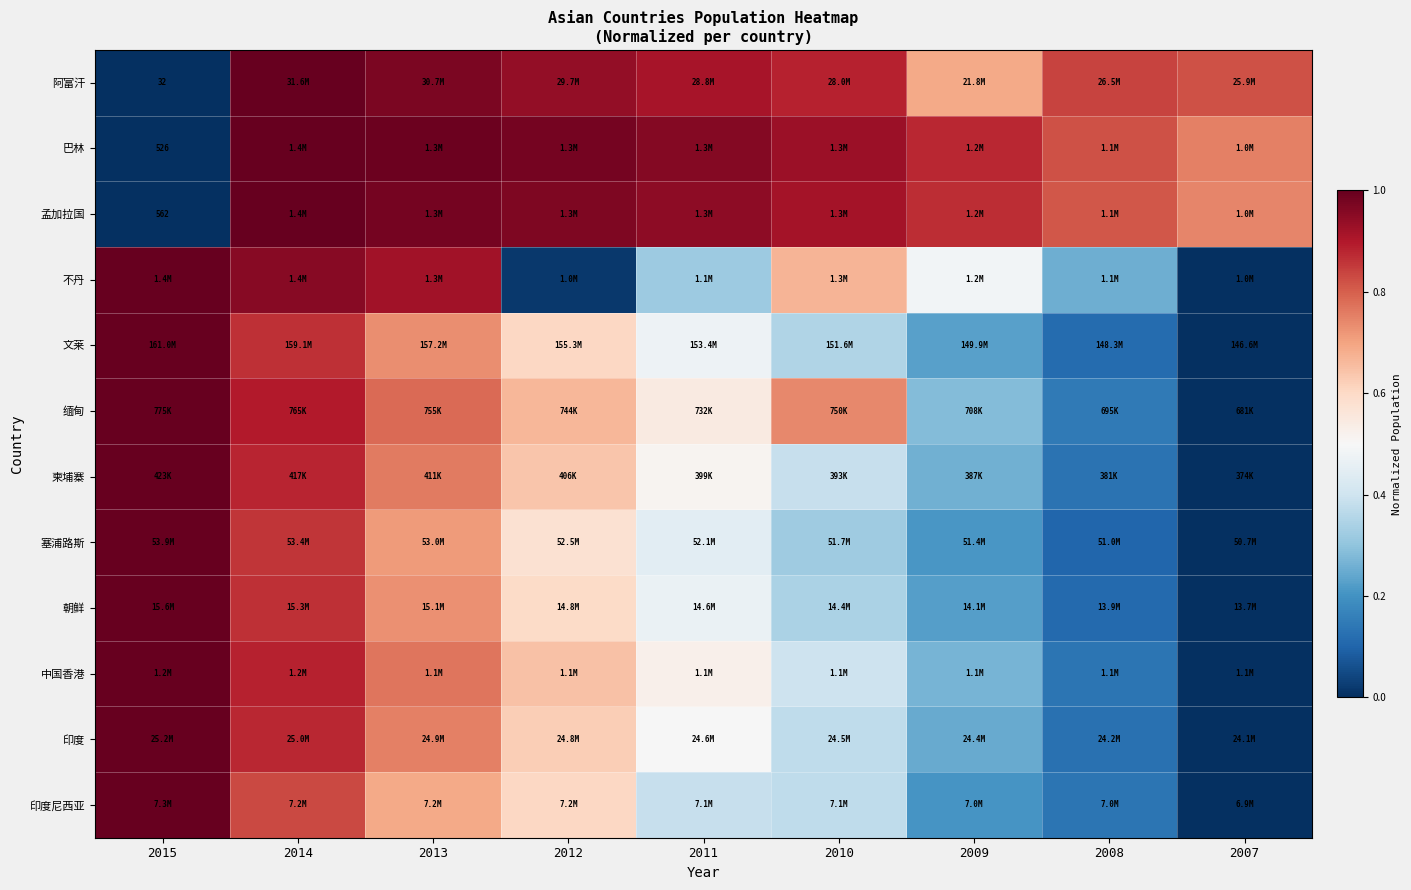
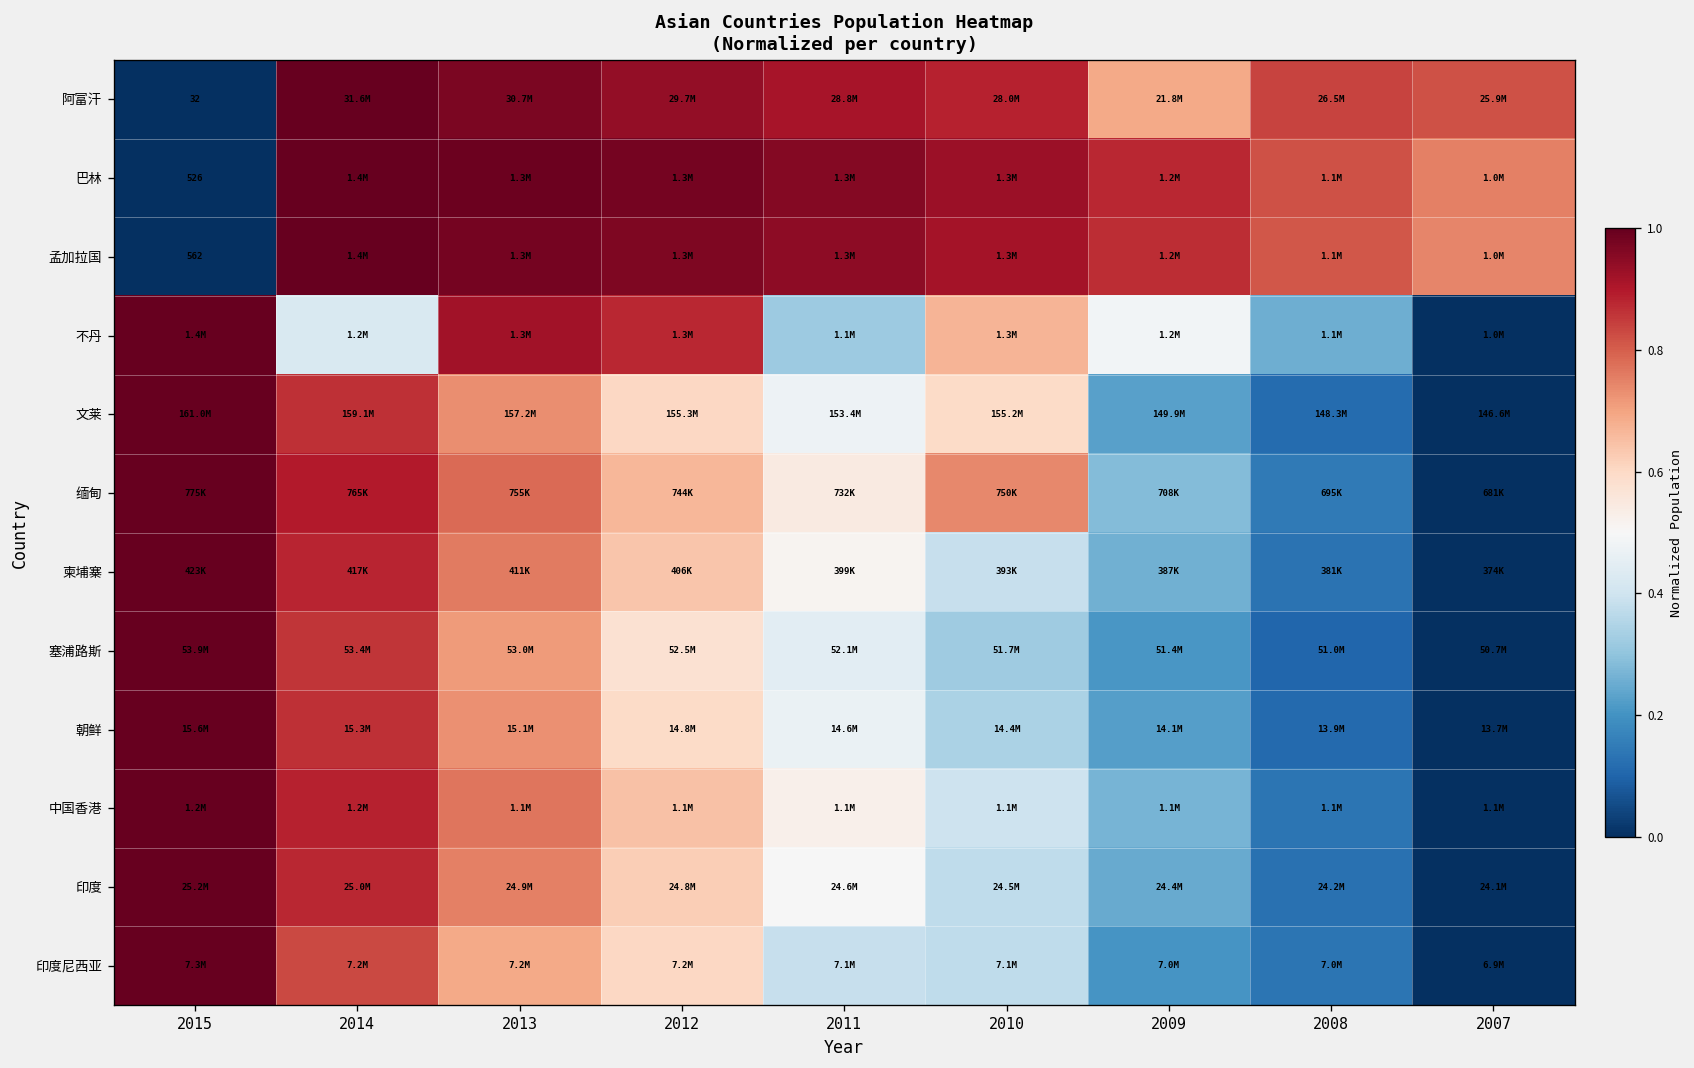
  {
    "阿富汗": {
      "2015": "32",
      "2014": "31.6M",
      "2013": "30.7M",
      "2012": "29.7M",
      "2011": "28.8M",
      "2010": "28.0M",
      "2009": "21.8M",
      "2008": "26.5M",
      "2007": "25.9M"
    },
    "巴林": {
      "2015": "526",
      "2014": "1.4M",
      "2013": "1.3M",
      "2012": "1.3M",
      "2011": "1.3M",
      "2010": "1.3M",
      "2009": "1.2M",
      "2008": "1.1M",
      "2007": "1.0M"
    },
    "孟加拉国": {
      "2015": "562",
      "2014": "1.4M",
      "2013": "1.3M",
      "2012": "1.3M",
      "2011": "1.3M",
      "2010": "1.3M",
      "2009": "1.2M",
      "2008": "1.1M",
      "2007": "1.0M"
    },
    "不丹": {
      "2015": "1.4M",
-     "2014": "1.4M",
+     "2014": "1.2M",
      "2013": "1.3M",
-     "2012": "1.0M",
+     "2012": "1.3M",
      "2011": "1.1M",
      "2010": "1.3M",
      "2009": "1.2M",
      "2008": "1.1M",
      "2007": "1.0M"
    },
    "文莱": {
      "2015": "161.0M",
      "2014": "159.1M",
      "2013": "157.2M",
      "2012": "155.3M",
      "2011": "153.4M",
-     "2010": "151.6M",
+     "2010": "155.2M",
      "2009": "149.9M",
      "2008": "148.3M",
      "2007": "146.6M"
    },
    "缅甸": {
      "2015": "775K",
      "2014": "765K",
      "2013": "755K",
      "2012": "744K",
      "2011": "732K",
      "2010": "750K",
      "2009": "708K",
      "2008": "695K",
      "2007": "681K"
    },
    "柬埔寨": {
      "2015": "423K",
      "2014": "417K",
      "2013": "411K",
      "2012": "406K",
      "2011": "399K",
      "2010": "393K",
      "2009": "387K",
      "2008": "381K",
      "2007": "374K"
    },
    "塞浦路斯": {
      "2015": "53.9M",
      "2014": "53.4M",
      "2013": "53.0M",
      "2012": "52.5M",
      "2011": "52.1M",
      "2010": "51.7M",
      "2009": "51.4M",
      "2008": "51.0M",
      "2007": "50.7M"
    },
    "朝鲜": {
      "2015": "15.6M",
      "2014": "15.3M",
      "2013": "15.1M",
      "2012": "14.8M",
      "2011": "14.6M",
      "2010": "14.4M",
      "2009": "14.1M",
      "2008": "13.9M",
      "2007": "13.7M"
    },
    "中国香港": {
      "2015": "1.2M",
      "2014": "1.2M",
      "2013": "1.1M",
      "2012": "1.1M",
      "2011": "1.1M",
      "2010": "1.1M",
      "2009": "1.1M",
      "2008": "1.1M",
      "2007": "1.1M"
    },
    "印度": {
      "2015": "25.2M",
      "2014": "25.0M",
      "2013": "24.9M",
      "2012": "24.8M",
      "2011": "24.6M",
      "2010": "24.5M",
      "2009": "24.4M",
      "2008": "24.2M",
      "2007": "24.1M"
    },
    "印度尼西亚": {
      "2015": "7.3M",
      "2014": "7.2M",
      "2013": "7.2M",
      "2012": "7.2M",
      "2011": "7.1M",
      "2010": "7.1M",
      "2009": "7.0M",
      "2008": "7.0M",
      "2007": "6.9M"
    }
  }
